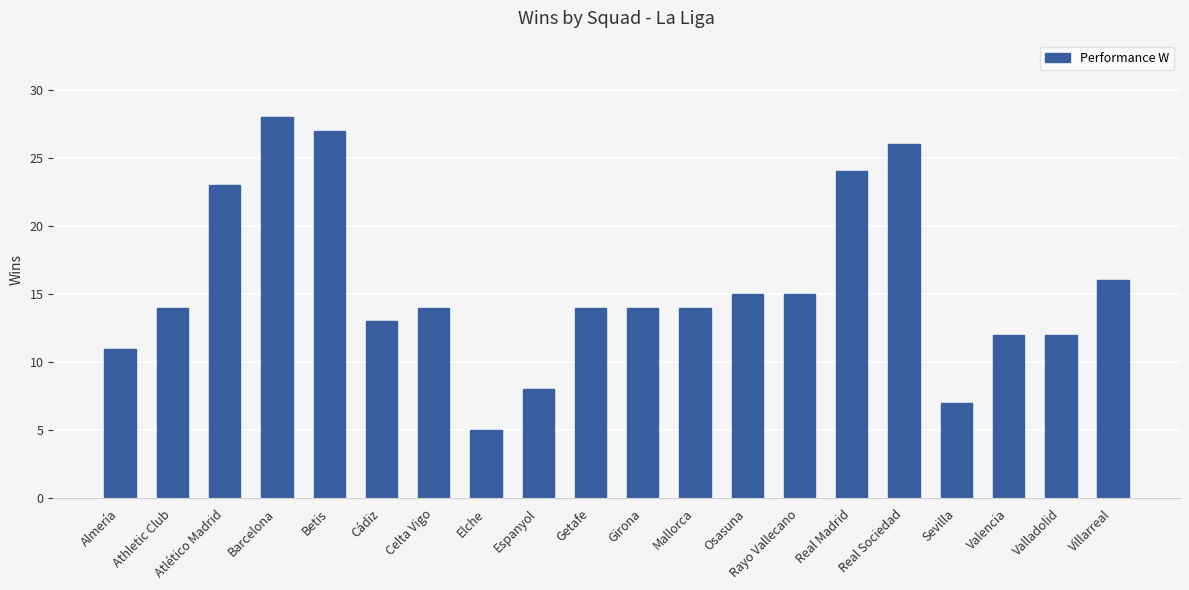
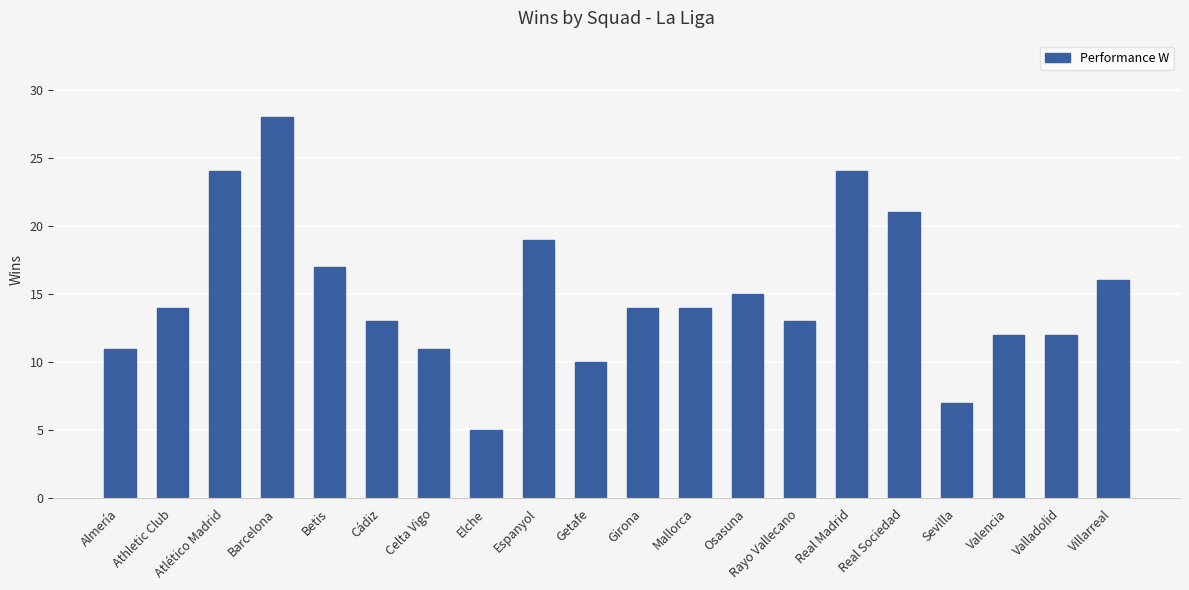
  {
    "Almería": 11,
    "Athletic Club": 14,
-   "Atlético Madrid": 23,
+   "Atlético Madrid": 24,
    "Barcelona": 28,
-   "Betis": 27,
+   "Betis": 17,
    "Cádiz": 13,
-   "Celta Vigo": 14,
+   "Celta Vigo": 11,
    "Elche": 5,
-   "Espanyol": 8,
-   "Getafe": 14,
+   "Espanyol": 19,
+   "Getafe": 10,
    "Girona": 14,
    "Mallorca": 14,
    "Osasuna": 15,
-   "Rayo Vallecano": 15,
+   "Rayo Vallecano": 13,
    "Real Madrid": 24,
-   "Real Sociedad": 26,
+   "Real Sociedad": 21,
    "Sevilla": 7,
    "Valencia": 12,
    "Valladolid": 12,
    "Villarreal": 16
  }
